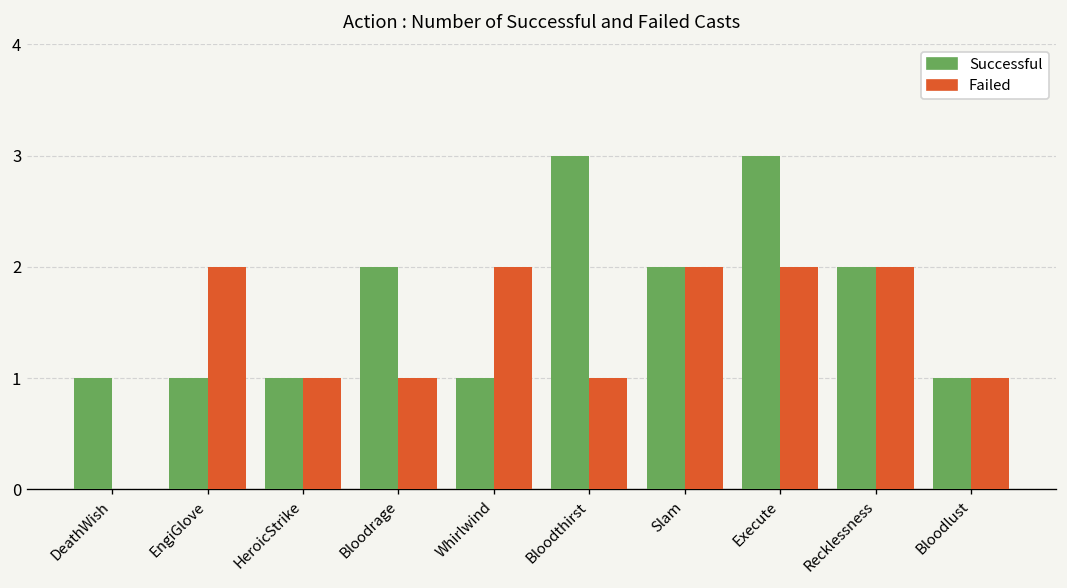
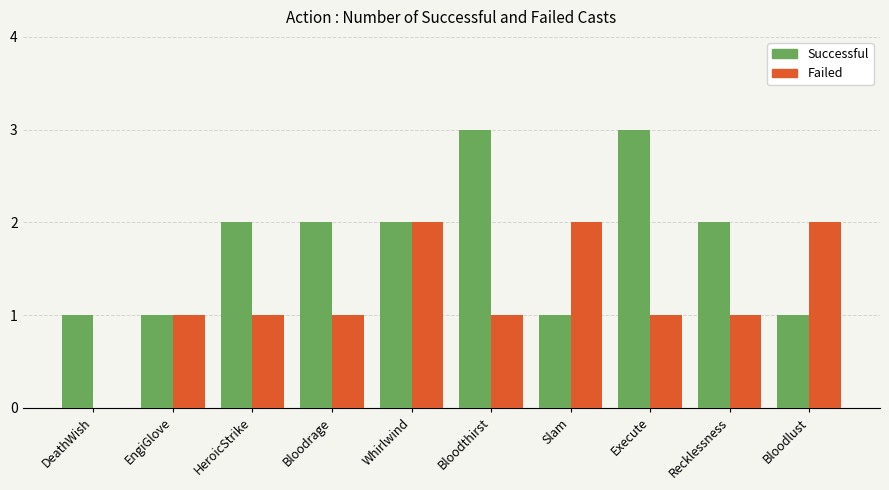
  {
    "Successful": {
      "DeathWish": 1,
      "EngiGlove": 1,
-     "HeroicStrike": 1,
+     "HeroicStrike": 2,
      "Bloodrage": 2,
-     "Whirlwind": 1,
+     "Whirlwind": 2,
      "Bloodthirst": 3,
-     "Slam": 2,
+     "Slam": 1,
      "Execute": 3,
      "Recklessness": 2,
      "Bloodlust": 1
    },
    "Failed": {
      "DeathWish": 0,
-     "EngiGlove": 2,
+     "EngiGlove": 1,
      "HeroicStrike": 1,
      "Bloodrage": 1,
      "Whirlwind": 2,
      "Bloodthirst": 1,
      "Slam": 2,
-     "Execute": 2,
-     "Recklessness": 2,
-     "Bloodlust": 1
+     "Execute": 1,
+     "Recklessness": 1,
+     "Bloodlust": 2
    }
  }
